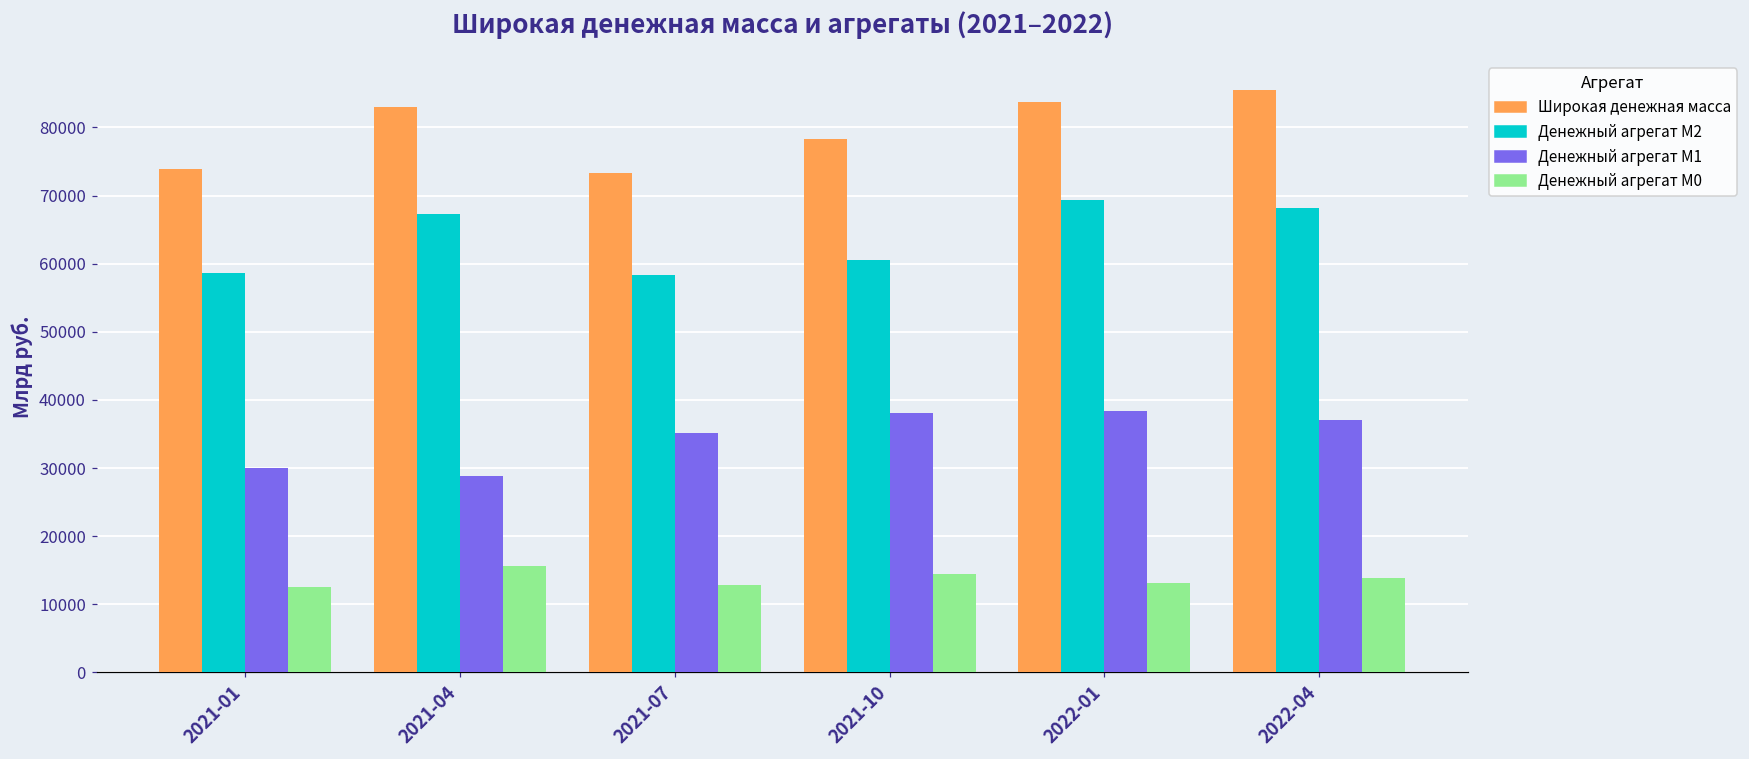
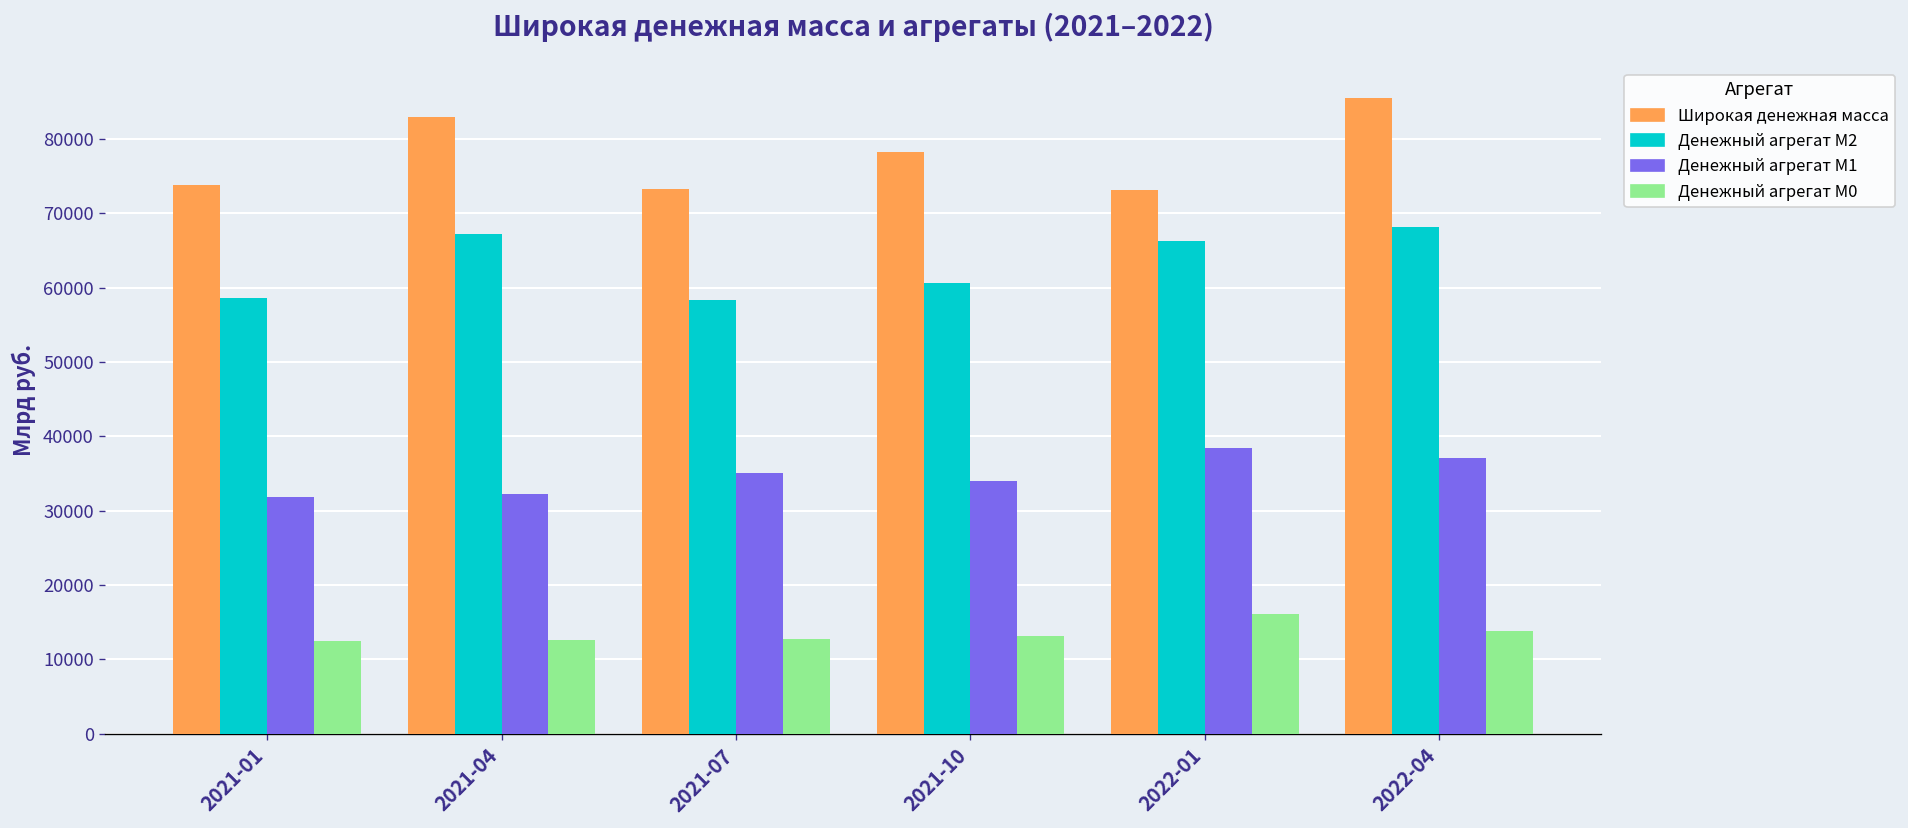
  {
    "Широкая денежная масса": {
      "2021-01": 74000,
      "2021-04": 83000,
      "2021-07": 73000,
      "2021-10": 78000,
-     "2022-01": 84000,
+     "2022-01": 73000,
      "2022-04": 85000
    },
    "Денежный агрегат М2": {
      "2021-01": 59000,
      "2021-04": 67000,
      "2021-07": 58000,
      "2021-10": 61000,
-     "2022-01": 69000,
+     "2022-01": 66000,
      "2022-04": 68000
    },
    "Денежный агрегат М1": {
-     "2021-01": 30000,
-     "2021-04": 29000,
+     "2021-01": 32000,
+     "2021-04": 32000,
      "2021-07": 35000,
-     "2021-10": 38000,
+     "2021-10": 34000,
      "2022-01": 38000,
      "2022-04": 37000
    },
    "Денежный агрегат М0": {
      "2021-01": 13000,
-     "2021-04": 16000,
+     "2021-04": 13000,
      "2021-07": 13000,
-     "2021-10": 14000,
-     "2022-01": 13000,
+     "2021-10": 13000,
+     "2022-01": 16000,
      "2022-04": 14000
    }
  }
